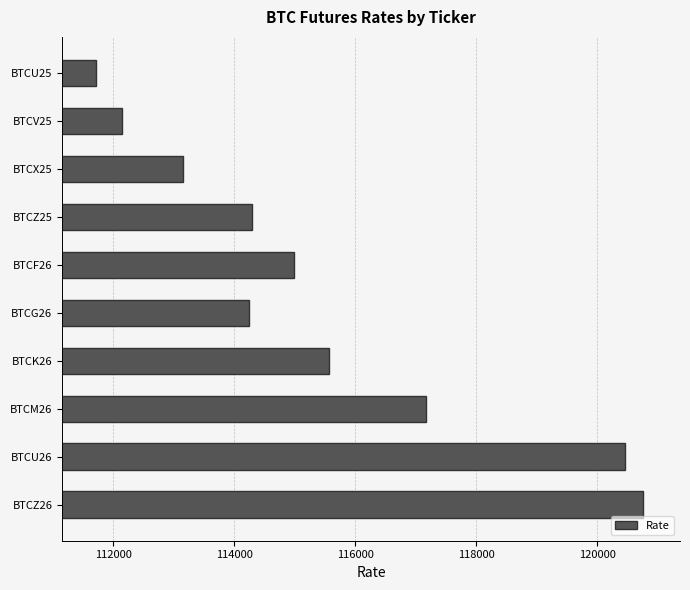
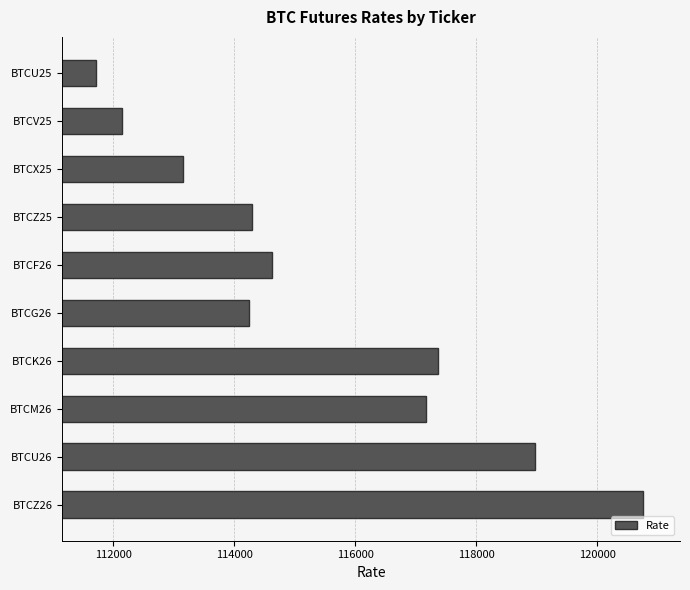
  {
    "BTCU25": 111700,
    "BTCV25": 112100,
    "BTCX25": 113200,
    "BTCZ25": 114300,
-   "BTCF26": 115000,
+   "BTCF26": 114600,
    "BTCG26": 114200,
-   "BTCK26": 115600,
+   "BTCK26": 117400,
    "BTCM26": 117200,
-   "BTCU26": 120500,
+   "BTCU26": 119000,
    "BTCZ26": 120800
  }
